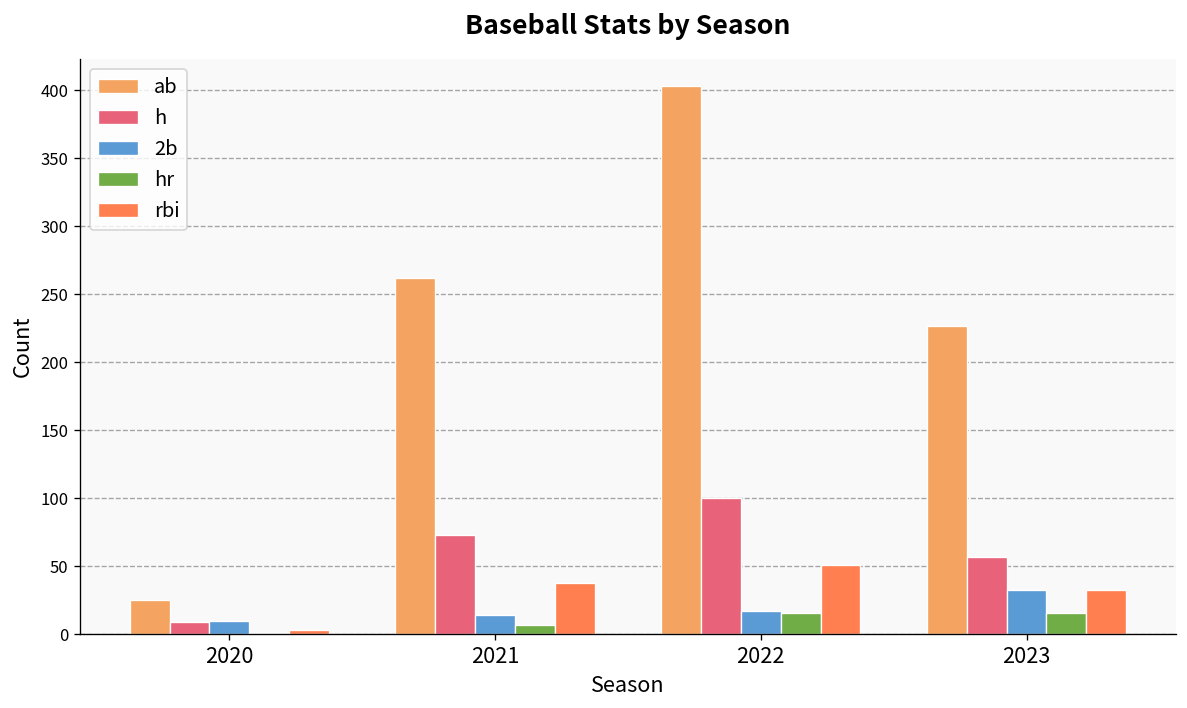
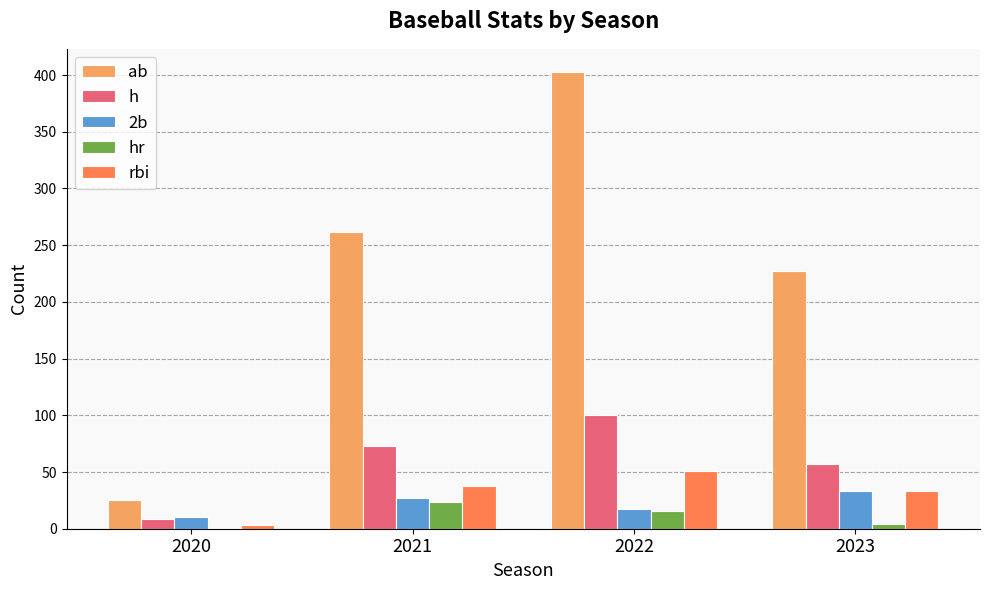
  {
    "2b": {
      "2020": 10,
-     "2021": 14,
+     "2021": 27,
      "2022": 17,
      "2023": 33
    },
    "hr": {
-     "2021": 7,
+     "2021": 24,
      "2022": 16,
-     "2023": 16
+     "2023": 4
    }
  }
